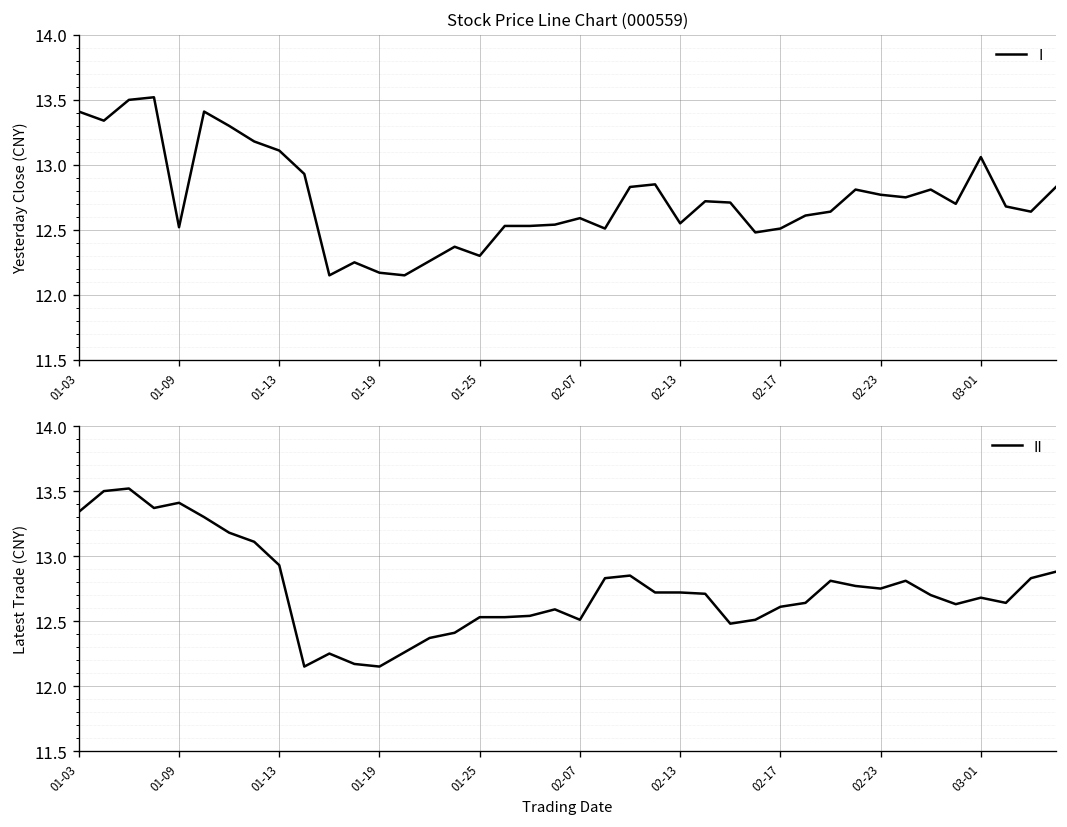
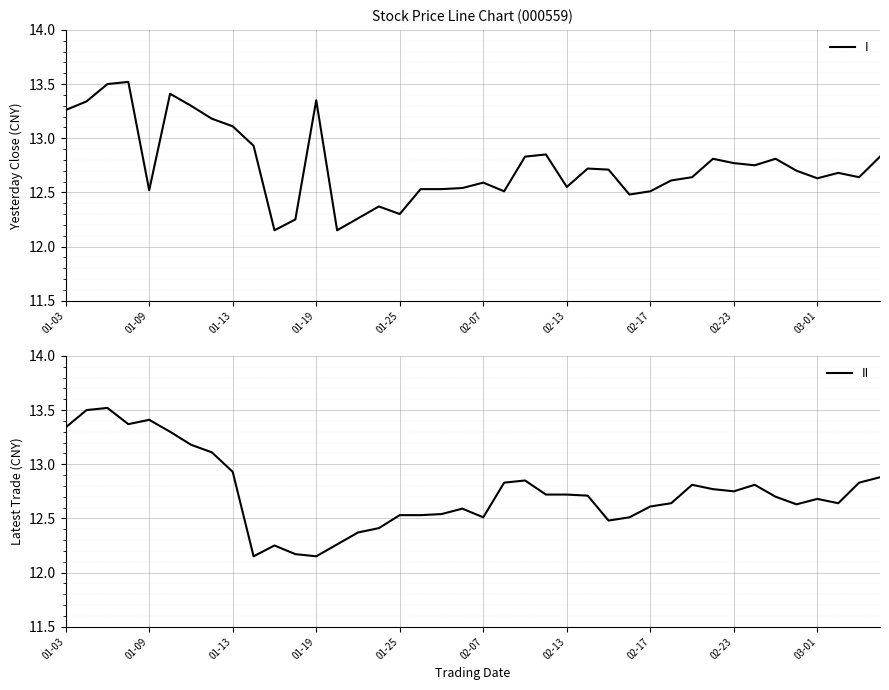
  {
    "Stock Price Line Chart (000559)": {
-     "01-03": 13.41,
+     "01-03": 13.26,
      "01-09": 12.52,
      "01-13": 13.11,
-     "01-19": 12.17,
+     "01-19": 13.35,
      "01-25": 12.30,
      "02-07": 12.59,
      "02-13": 12.55,
      "02-17": 12.51,
      "02-23": 12.77,
-     "03-01": 13.06
+     "03-01": 12.63
    }
  }
